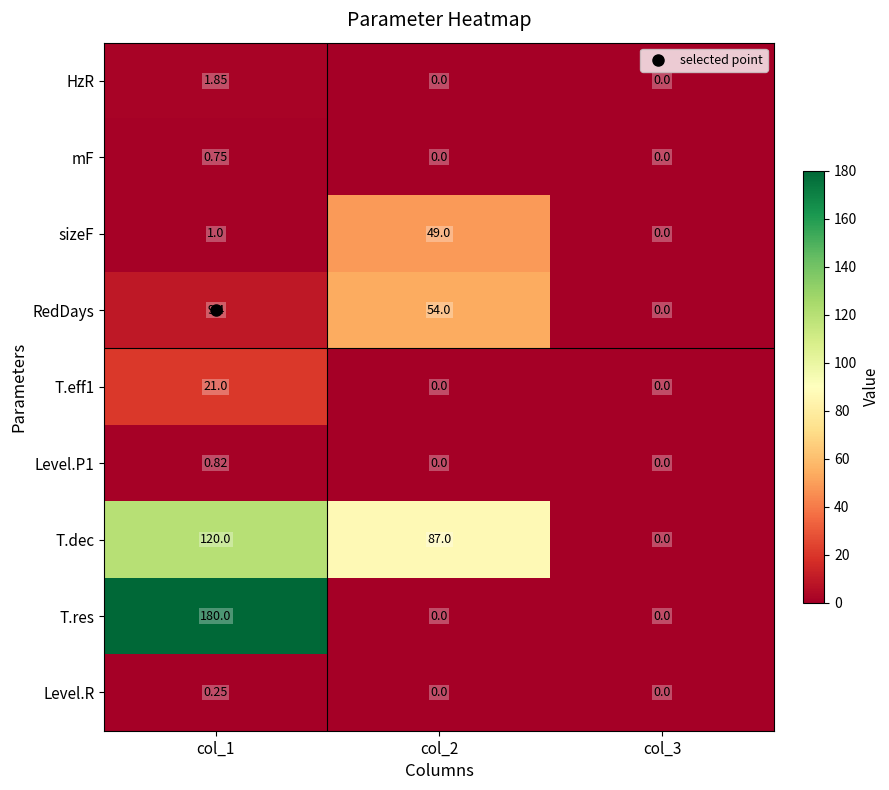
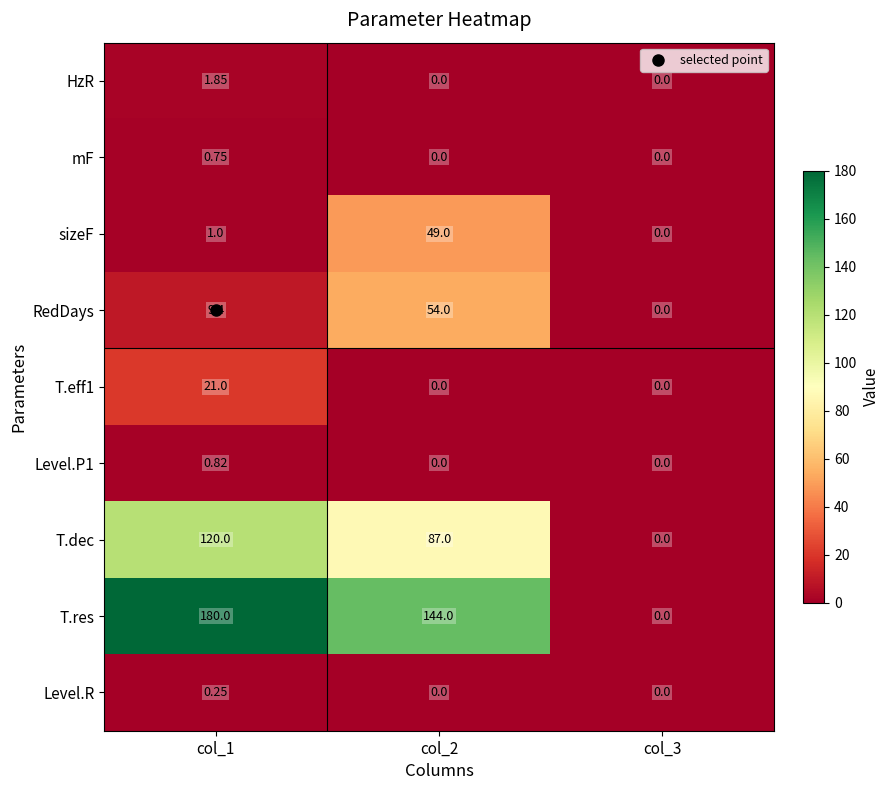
  {
    "T.res": {
-     "col_2": 0.0
+     "col_2": 144.0
    }
  }
